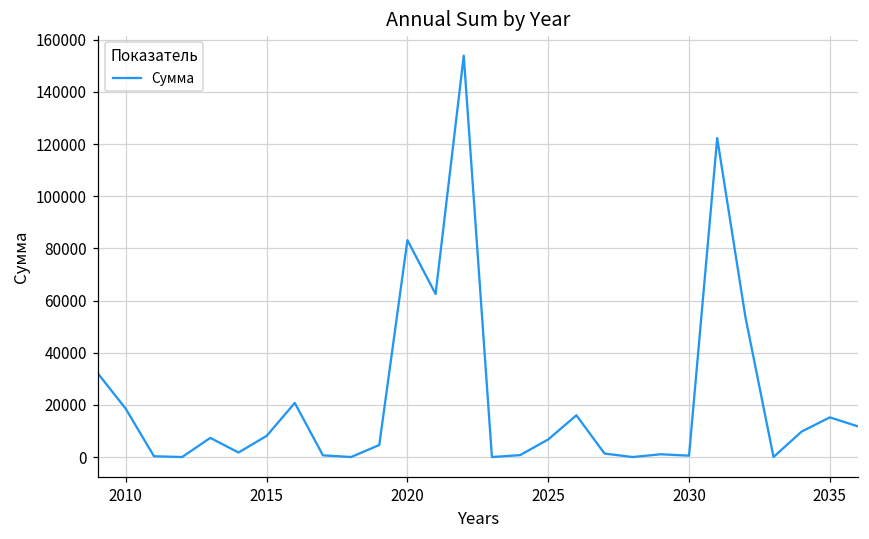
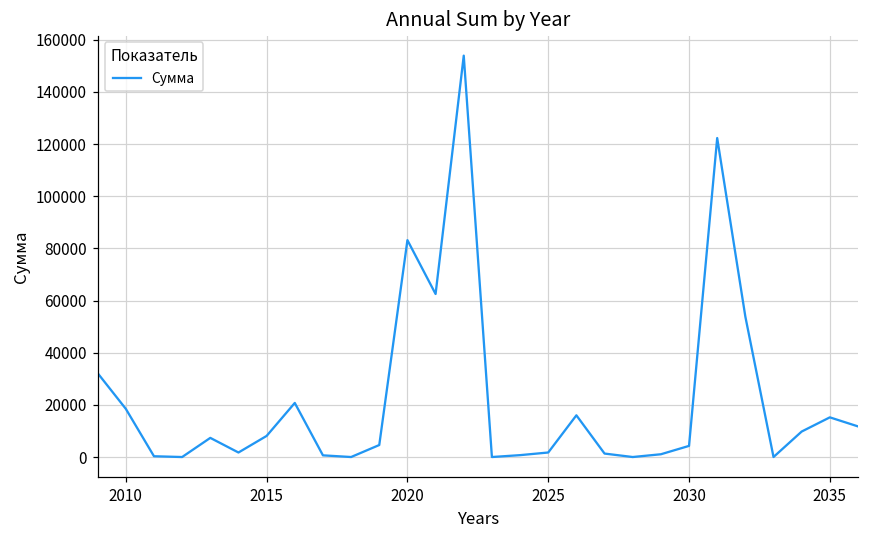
  {
    "2010": 18000,
    "2015": 8000,
    "2020": 83000,
-   "2025": 7000,
-   "2030": 1000,
+   "2025": 2000,
+   "2030": 4000,
    "2035": 15000
  }
